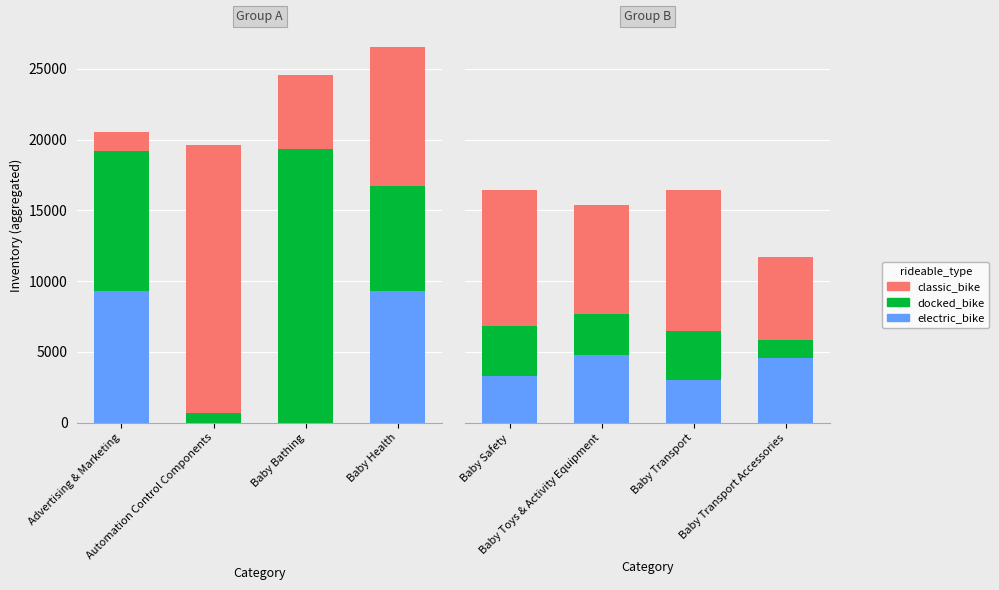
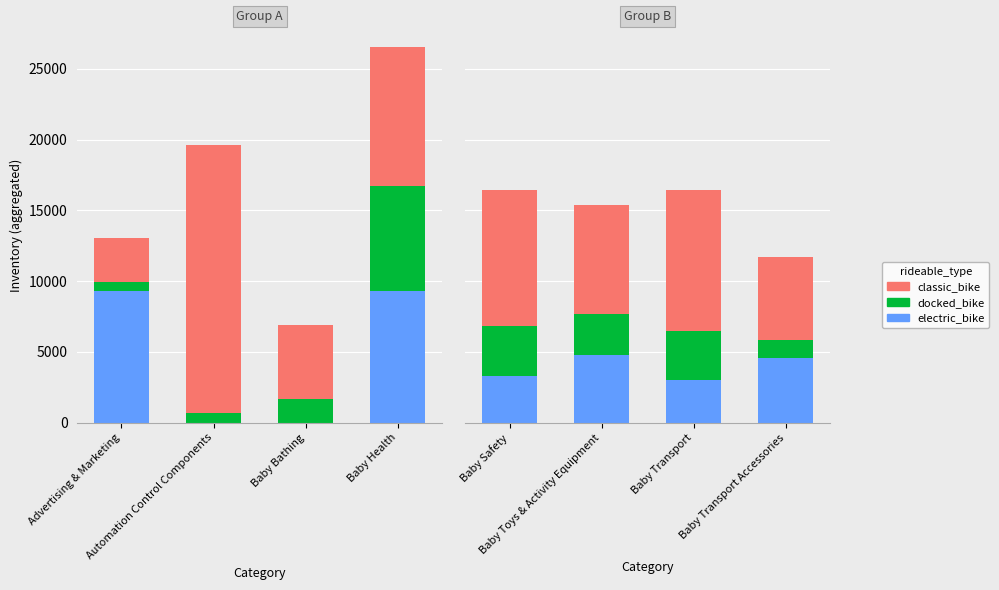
  {
    "Group A": {
      "electric_bike": {
        "Advertising & Marketing": 9300,
        "Automation Control Components": 0,
        "Baby Bathing": 0,
        "Baby Health": 9300
      },
      "docked_bike": {
-       "Advertising & Marketing": 9900,
+       "Advertising & Marketing": 700,
        "Automation Control Components": 700,
-       "Baby Bathing": 19300,
+       "Baby Bathing": 1600,
        "Baby Health": 7400
      },
      "classic_bike": {
-       "Advertising & Marketing": 1300,
+       "Advertising & Marketing": 3100,
        "Automation Control Components": 18900,
        "Baby Bathing": 5200,
        "Baby Health": 9800
      }
    }
  }
